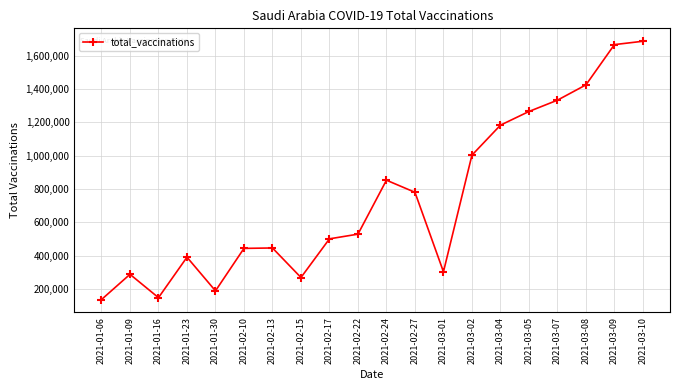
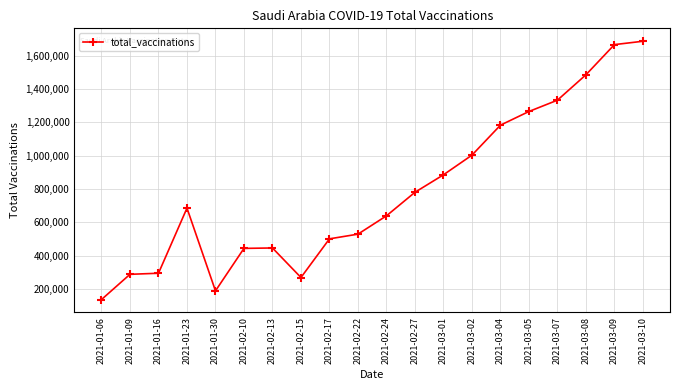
  {
    "2021-01-06": "140,000",
    "2021-01-09": "290,000",
-   "2021-01-16": "150,000",
-   "2021-01-23": "390,000",
+   "2021-01-16": "300,000",
+   "2021-01-23": "690,000",
    "2021-01-30": "190,000",
    "2021-02-10": "440,000",
    "2021-02-13": "450,000",
    "2021-02-15": "270,000",
    "2021-02-17": "500,000",
    "2021-02-22": "530,000",
-   "2021-02-24": "850,000",
+   "2021-02-24": "640,000",
    "2021-02-27": "780,000",
-   "2021-03-01": "300,000",
+   "2021-03-01": "890,000",
    "2021-03-02": "1,000,000",
    "2021-03-04": "1,180,000",
    "2021-03-05": "1,260,000",
    "2021-03-07": "1,330,000",
-   "2021-03-08": "1,420,000",
+   "2021-03-08": "1,480,000",
    "2021-03-09": "1,670,000",
    "2021-03-10": "1,690,000"
  }
